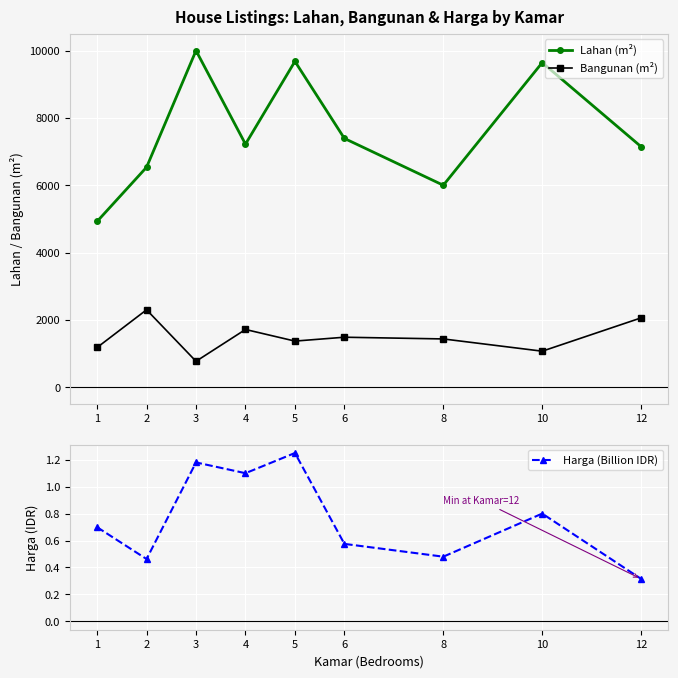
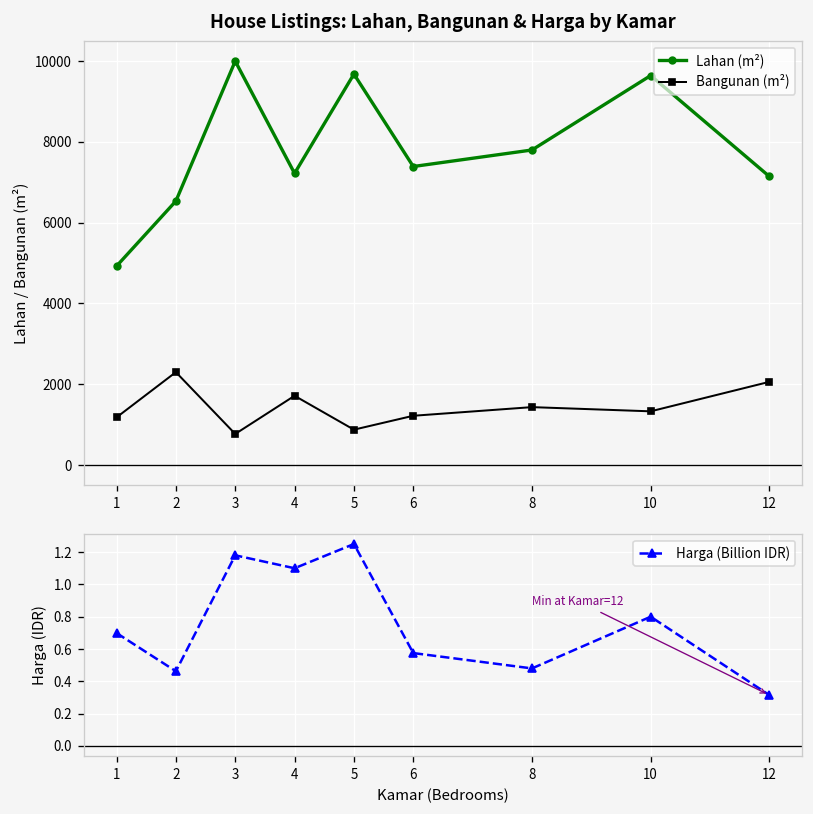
  {
    "House Listings: Lahan, Bangunan & Harga by Kamar": {
      "Lahan (m²)": {
        "1": 4900,
        "2": 6500,
        "3": 10000,
        "4": 7200,
        "5": 9700,
        "6": 7400,
-       "8": 6000,
+       "8": 7800,
        "10": 9600,
        "12": 7100
      },
      "Bangunan (m²)": {
        "1": 1200,
        "2": 2300,
        "3": 800,
        "4": 1700,
-       "5": 1400,
-       "6": 1500,
+       "5": 900,
+       "6": 1200,
        "8": 1400,
-       "10": 1100,
+       "10": 1300,
        "12": 2100
      }
    }
  }
